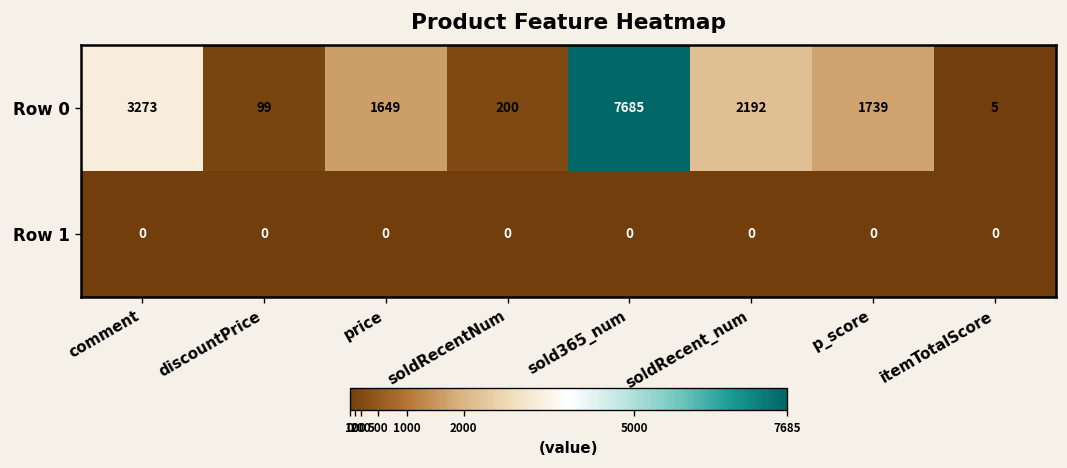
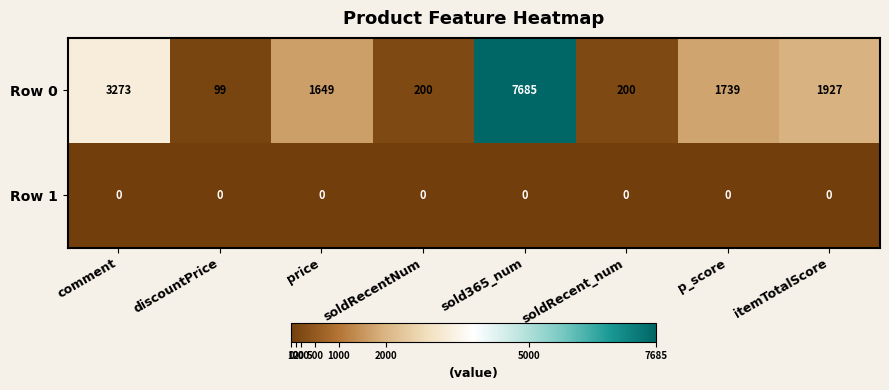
  {
    "Row 0": {
      "comment": 3273,
      "discountPrice": 99,
      "price": 1649,
      "soldRecentNum": 200,
      "sold365_num": 7685,
-     "soldRecent_num": 2192,
+     "soldRecent_num": 200,
      "p_score": 1739,
-     "itemTotalScore": 5
+     "itemTotalScore": 1927
    },
    "Row 1": {
      "comment": 0,
      "discountPrice": 0,
      "price": 0,
      "soldRecentNum": 0,
      "sold365_num": 0,
      "soldRecent_num": 0,
      "p_score": 0,
      "itemTotalScore": 0
    }
  }
